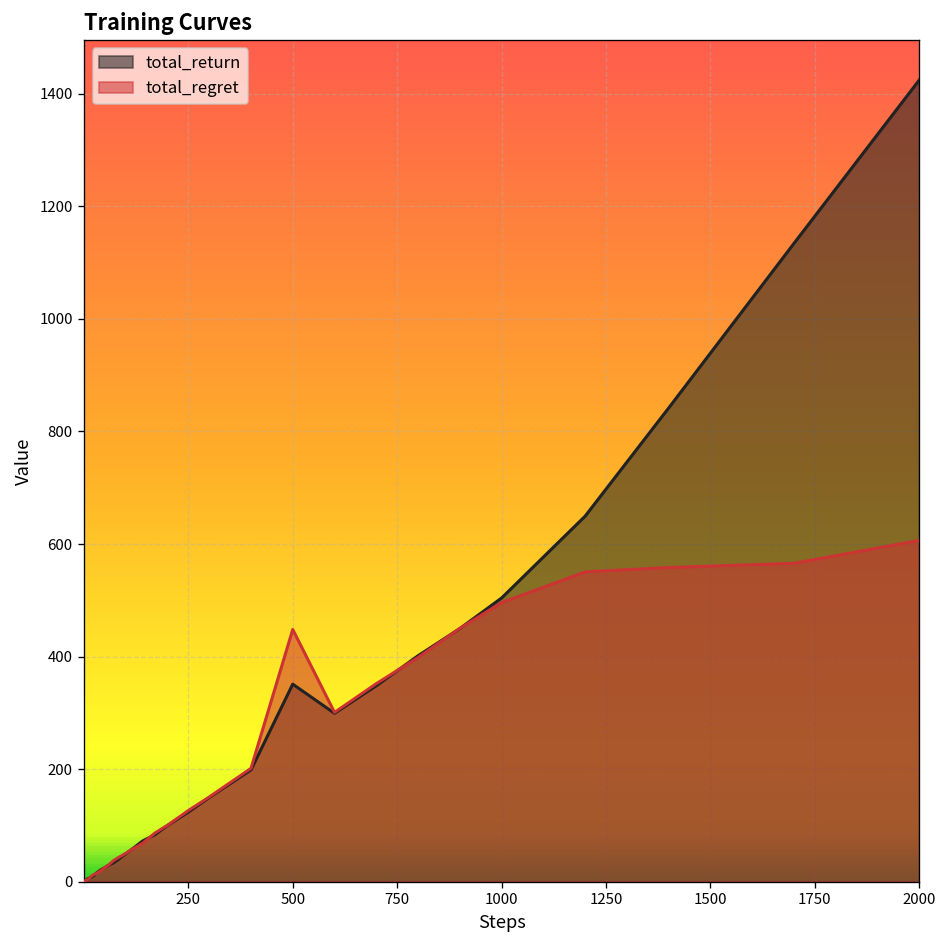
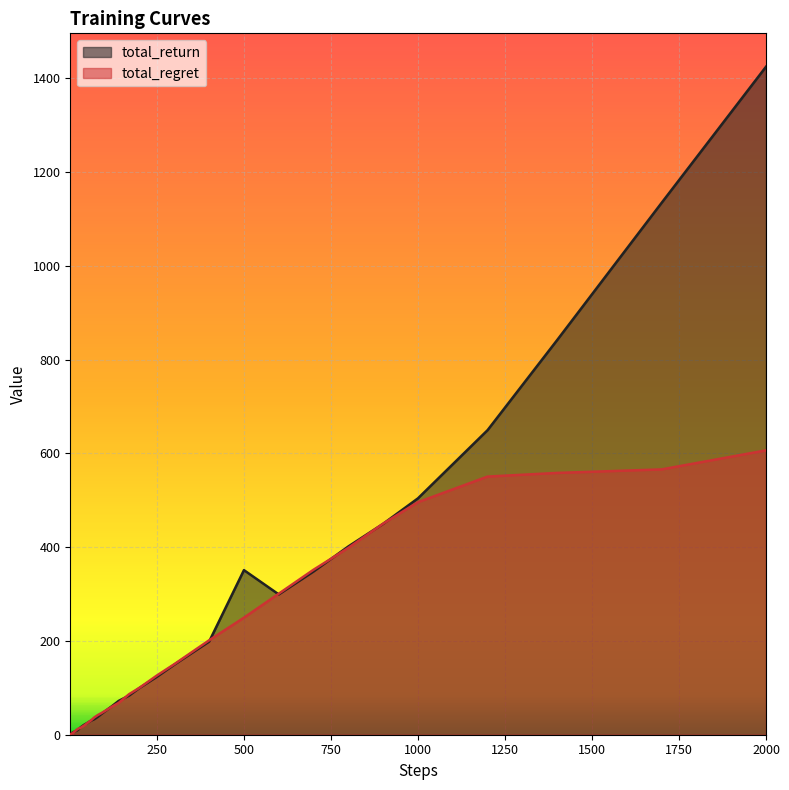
  {
    "total_return": {
      "500": 350,
      "1000": 500,
      "2000": 1420
    },
    "total_regret": {
-     "500": 450,
+     "500": 250,
      "1000": 500,
      "2000": 610
    }
  }
